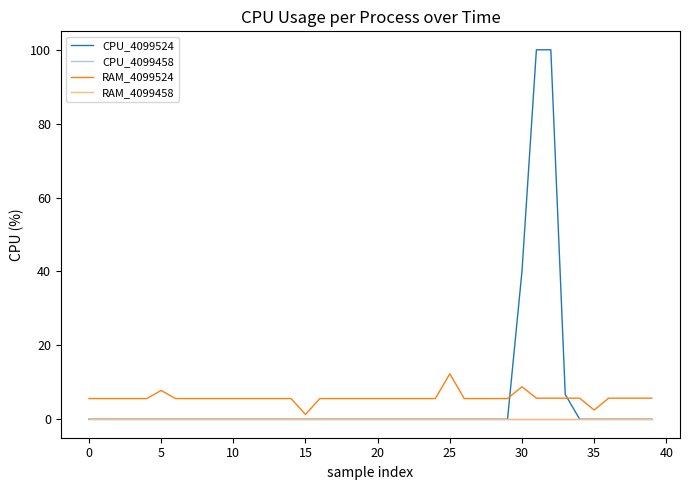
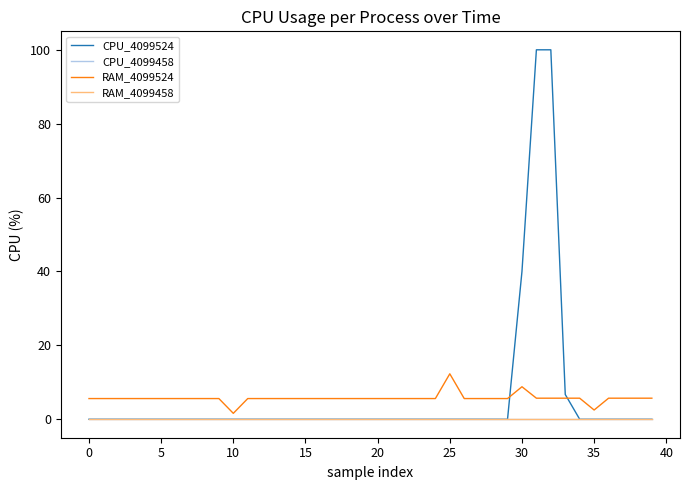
  {
    "CPU_4099524": {
      "30": 40
    },
    "RAM_4099458": {
      "30": 0
    },
    "RAM_4099524": {
      "0": 6,
-     "5": 8,
-     "10": 6,
-     "15": 1,
+     "5": 6,
+     "10": 2,
+     "15": 6,
      "20": 6,
      "25": 12,
      "30": 9,
      "35": 3
    }
  }
